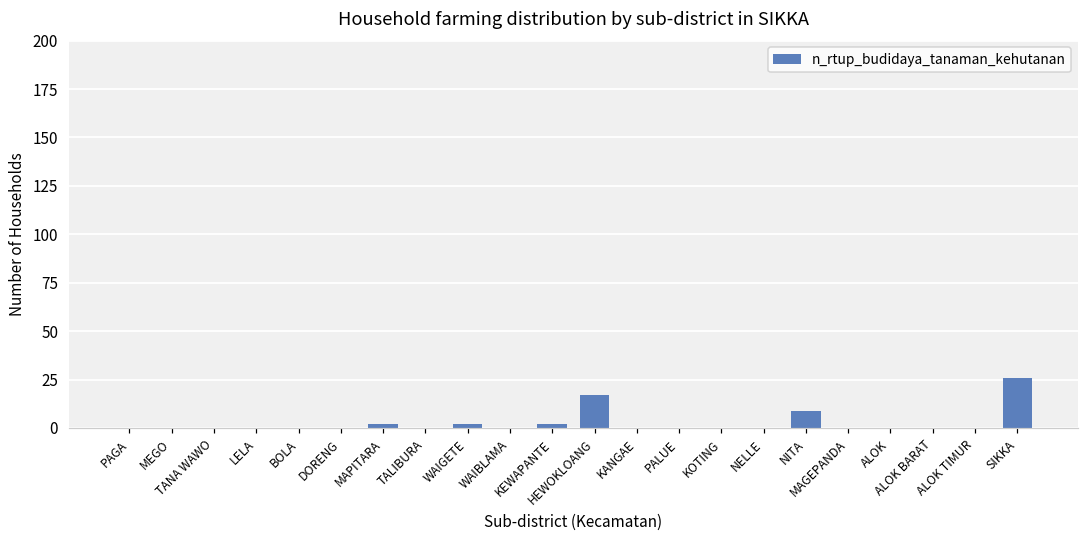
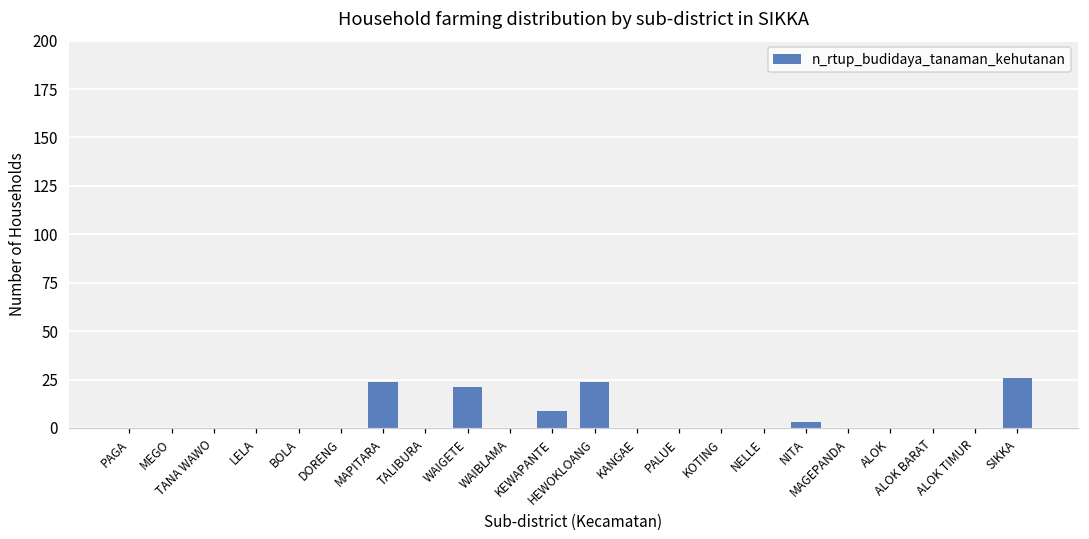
  {
    "PAGA": 0,
    "MEGO": 0,
    "TANA WAWO": 0,
    "LELA": 0,
    "BOLA": 0,
    "DORENG": 0,
-   "MAPITARA": 2,
+   "MAPITARA": 24,
    "TALIBURA": 0,
-   "WAIGETE": 2,
+   "WAIGETE": 21,
    "WAIBLAMA": 0,
-   "KEWAPANTE": 2,
-   "HEWOKLOANG": 17,
+   "KEWAPANTE": 9,
+   "HEWOKLOANG": 24,
    "KANGAE": 0,
    "PALUE": 0,
    "KOTING": 0,
    "NELLE": 0,
-   "NITA": 9,
+   "NITA": 3,
    "MAGEPANDA": 0,
    "ALOK": 0,
    "ALOK BARAT": 0,
    "ALOK TIMUR": 0,
    "SIKKA": 26
  }
